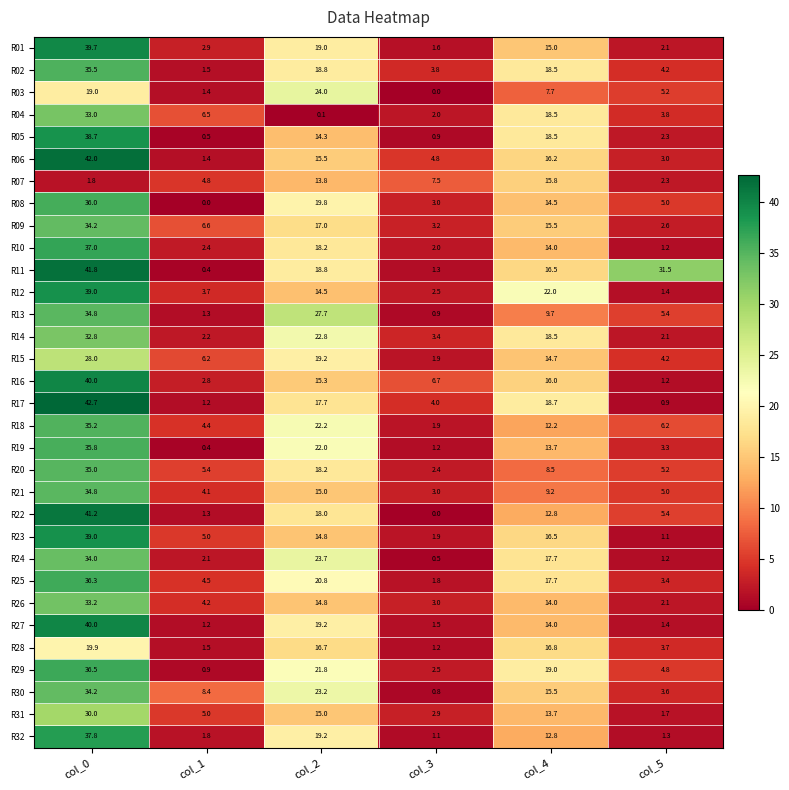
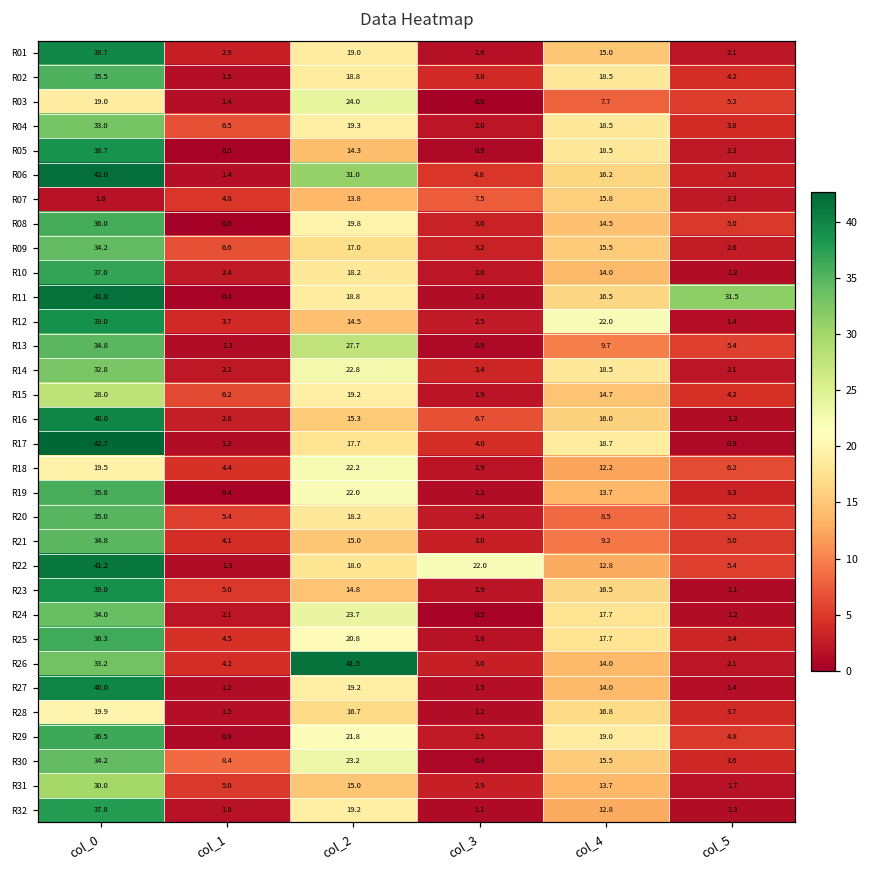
  {
    "R01": {
      "col_0": 39.7,
      "col_1": 2.9,
      "col_2": 19.0,
      "col_3": 1.6,
      "col_4": 15.0,
      "col_5": 2.1
    },
    "R02": {
      "col_0": 35.5,
      "col_1": 1.5,
      "col_2": 18.8,
      "col_3": 3.8,
      "col_4": 18.5,
      "col_5": 4.2
    },
    "R03": {
      "col_0": 19.0,
      "col_1": 1.4,
      "col_2": 24.0,
      "col_3": 0.0,
      "col_4": 7.7,
      "col_5": 5.2
    },
    "R04": {
      "col_0": 33.0,
      "col_1": 6.5,
-     "col_2": 0.1,
+     "col_2": 19.3,
      "col_3": 2.0,
      "col_4": 18.5,
      "col_5": 3.8
    },
    "R05": {
      "col_0": 38.7,
      "col_1": 0.5,
      "col_2": 14.3,
      "col_3": 0.9,
      "col_4": 18.5,
      "col_5": 2.3
    },
    "R06": {
      "col_0": 42.0,
      "col_1": 1.4,
-     "col_2": 15.5,
+     "col_2": 31.0,
      "col_3": 4.8,
      "col_4": 16.2,
      "col_5": 3.0
    },
    "R07": {
      "col_0": 1.8,
      "col_1": 4.8,
      "col_2": 13.8,
      "col_3": 7.5,
      "col_4": 15.8,
      "col_5": 2.3
    },
    "R08": {
      "col_0": 36.0,
      "col_1": 0.0,
      "col_2": 19.8,
      "col_3": 3.0,
      "col_4": 14.5,
      "col_5": 5.0
    },
    "R09": {
      "col_0": 34.2,
      "col_1": 6.6,
      "col_2": 17.0,
      "col_3": 3.2,
      "col_4": 15.5,
      "col_5": 2.6
    },
    "R10": {
      "col_0": 37.0,
      "col_1": 2.4,
      "col_2": 18.2,
      "col_3": 2.0,
      "col_4": 14.0,
      "col_5": 1.2
    },
    "R11": {
      "col_0": 41.8,
      "col_1": 0.4,
      "col_2": 18.8,
      "col_3": 1.3,
      "col_4": 16.5,
      "col_5": 31.5
    },
    "R12": {
      "col_0": 39.0,
      "col_1": 3.7,
      "col_2": 14.5,
      "col_3": 2.5,
      "col_4": 22.0,
      "col_5": 1.4
    },
    "R13": {
      "col_0": 34.8,
      "col_1": 1.3,
      "col_2": 27.7,
      "col_3": 0.9,
      "col_4": 9.7,
      "col_5": 5.4
    },
    "R14": {
      "col_0": 32.8,
      "col_1": 2.2,
      "col_2": 22.8,
      "col_3": 3.4,
      "col_4": 18.5,
      "col_5": 2.1
    },
    "R15": {
      "col_0": 28.0,
      "col_1": 6.2,
      "col_2": 19.2,
      "col_3": 1.9,
      "col_4": 14.7,
      "col_5": 4.2
    },
    "R16": {
      "col_0": 40.0,
      "col_1": 2.8,
      "col_2": 15.3,
      "col_3": 6.7,
      "col_4": 16.0,
      "col_5": 1.2
    },
    "R17": {
      "col_0": 42.7,
      "col_1": 1.2,
      "col_2": 17.7,
      "col_3": 4.0,
      "col_4": 18.7,
      "col_5": 0.9
    },
    "R18": {
-     "col_0": 35.2,
+     "col_0": 19.5,
      "col_1": 4.4,
      "col_2": 22.2,
      "col_3": 1.9,
      "col_4": 12.2,
      "col_5": 6.2
    },
    "R19": {
      "col_0": 35.8,
      "col_1": 0.4,
      "col_2": 22.0,
      "col_3": 1.2,
      "col_4": 13.7,
      "col_5": 3.3
    },
    "R20": {
      "col_0": 35.0,
      "col_1": 5.4,
      "col_2": 18.2,
      "col_3": 2.4,
      "col_4": 8.5,
      "col_5": 5.2
    },
    "R21": {
      "col_0": 34.8,
      "col_1": 4.1,
      "col_2": 15.0,
      "col_3": 3.0,
      "col_4": 9.2,
      "col_5": 5.0
    },
    "R22": {
      "col_0": 41.2,
      "col_1": 1.3,
      "col_2": 18.0,
-     "col_3": 0.0,
+     "col_3": 22.0,
      "col_4": 12.8,
      "col_5": 5.4
    },
    "R23": {
      "col_0": 39.0,
      "col_1": 5.0,
      "col_2": 14.8,
      "col_3": 1.9,
      "col_4": 16.5,
      "col_5": 1.1
    },
    "R24": {
      "col_0": 34.0,
      "col_1": 2.1,
      "col_2": 23.7,
      "col_3": 0.5,
      "col_4": 17.7,
      "col_5": 1.2
    },
    "R25": {
      "col_0": 36.3,
      "col_1": 4.5,
      "col_2": 20.8,
      "col_3": 1.8,
      "col_4": 17.7,
      "col_5": 3.4
    },
    "R26": {
      "col_0": 33.2,
      "col_1": 4.2,
-     "col_2": 14.8,
+     "col_2": 41.5,
      "col_3": 3.0,
      "col_4": 14.0,
      "col_5": 2.1
    },
    "R27": {
      "col_0": 40.0,
      "col_1": 1.2,
      "col_2": 19.2,
      "col_3": 1.5,
      "col_4": 14.0,
      "col_5": 1.4
    },
    "R28": {
      "col_0": 19.9,
      "col_1": 1.5,
      "col_2": 16.7,
      "col_3": 1.2,
      "col_4": 16.8,
      "col_5": 3.7
    },
    "R29": {
      "col_0": 36.5,
      "col_1": 0.9,
      "col_2": 21.8,
      "col_3": 2.5,
      "col_4": 19.0,
      "col_5": 4.8
    },
    "R30": {
      "col_0": 34.2,
      "col_1": 8.4,
      "col_2": 23.2,
      "col_3": 0.8,
      "col_4": 15.5,
      "col_5": 3.6
    },
    "R31": {
      "col_0": 30.0,
      "col_1": 5.0,
      "col_2": 15.0,
      "col_3": 2.9,
      "col_4": 13.7,
      "col_5": 1.7
    },
    "R32": {
      "col_0": 37.8,
      "col_1": 1.8,
      "col_2": 19.2,
      "col_3": 1.1,
      "col_4": 12.8,
      "col_5": 1.3
    }
  }
